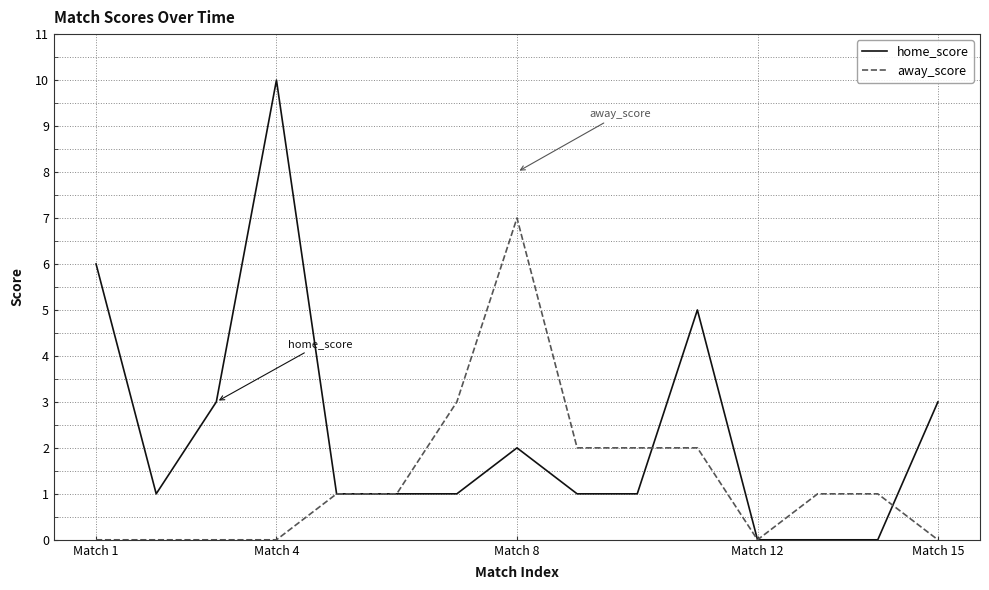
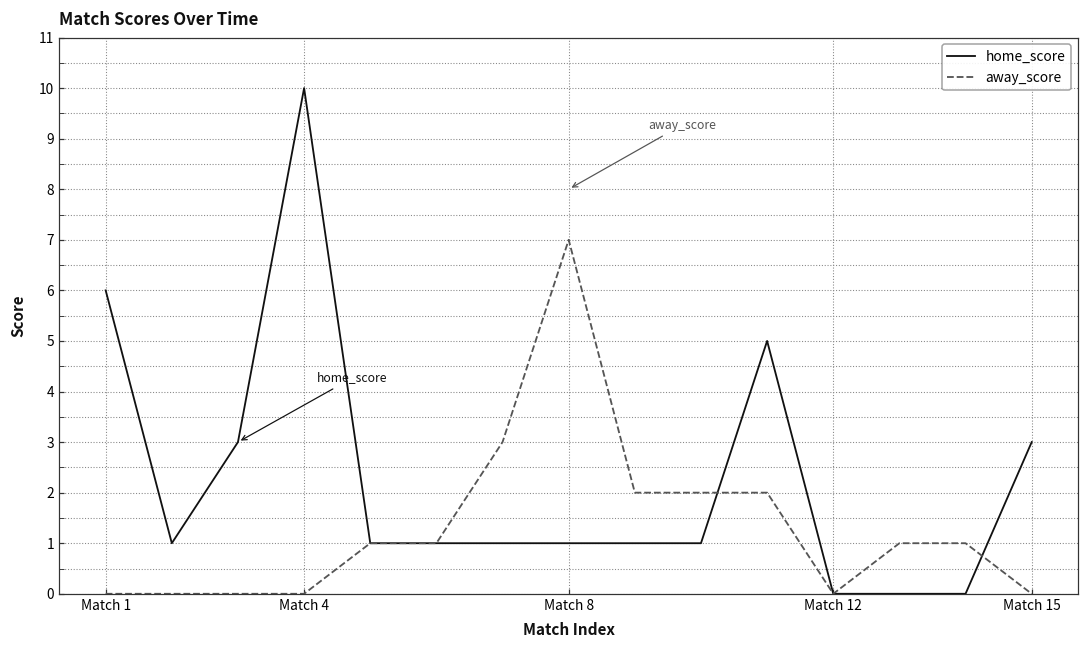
  {
    "home_score": {
      "Match 1": 6,
      "Match 4": 10,
-     "Match 8": 2,
+     "Match 8": 1,
      "Match 15": 3
    },
    "away_score": {
      "Match 1": 0,
      "Match 4": 0,
      "Match 8": 7,
      "Match 15": 0
    }
  }
